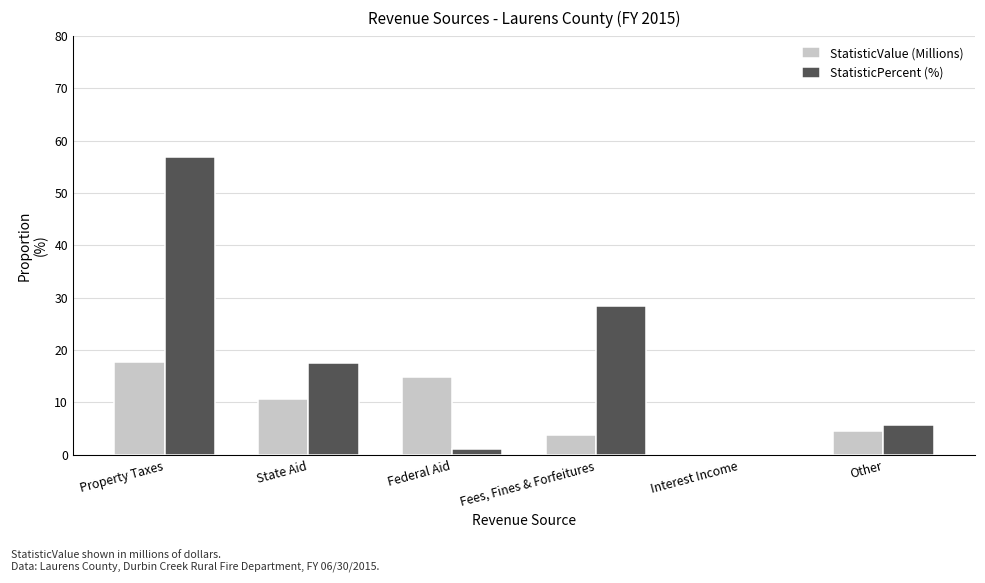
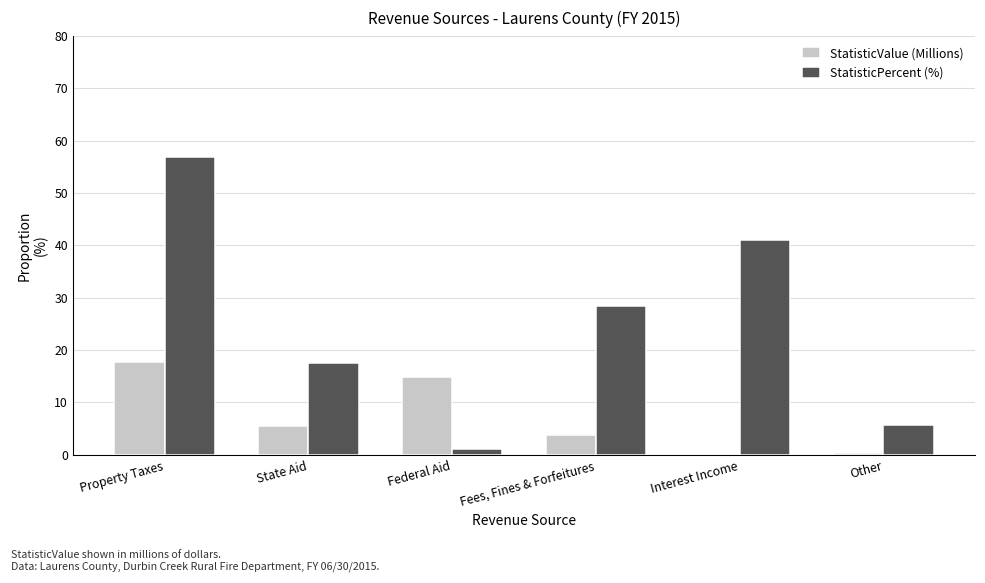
  {
    "StatisticValue (Millions)": {
      "Property Taxes": 18,
-     "State Aid": 11,
+     "State Aid": 5,
      "Federal Aid": 15,
      "Fees, Fines & Forfeitures": 4,
-     "Other": 4
+     "Other": 0
    },
    "StatisticPercent (%)": {
      "Property Taxes": 57,
      "State Aid": 17,
      "Federal Aid": 1,
      "Fees, Fines & Forfeitures": 28,
-     "Interest Income": 0,
+     "Interest Income": 41,
      "Other": 6
    }
  }
